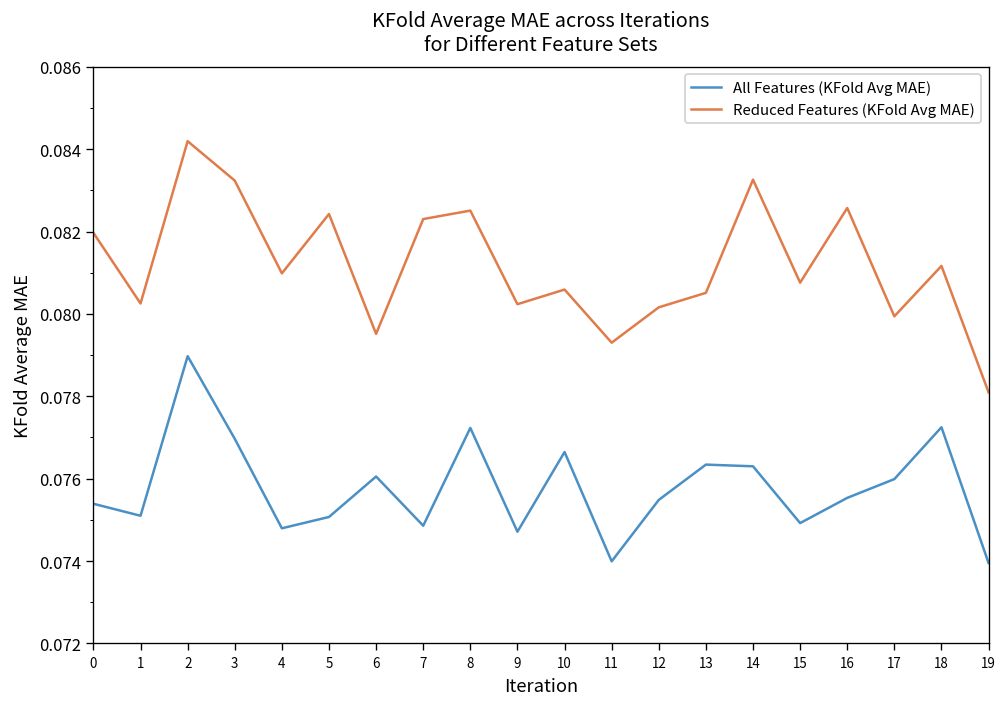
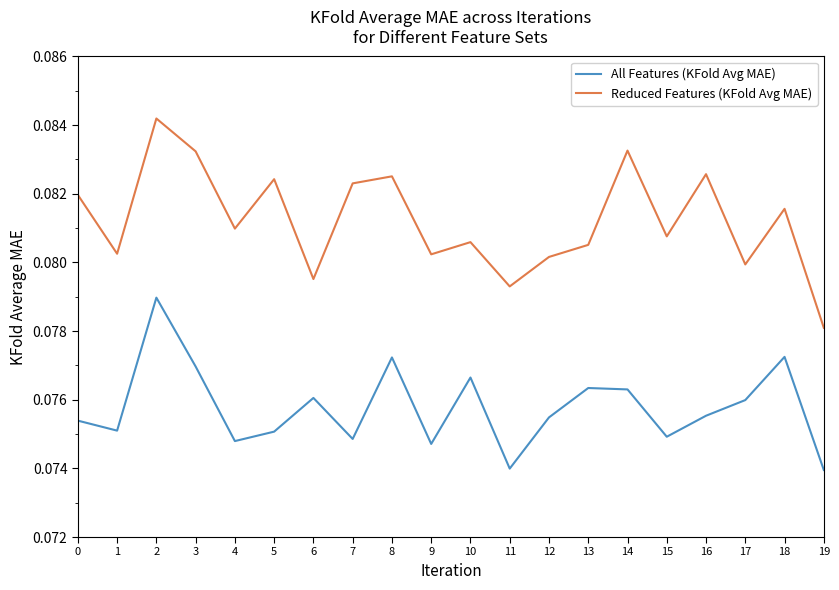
  {
    "All Features (KFold Avg MAE)": {
      "0": 0.0754,
      "1": 0.0751,
      "2": 0.0790,
      "3": 0.0770,
      "4": 0.0748,
      "5": 0.0751,
      "6": 0.0761,
      "7": 0.0749,
      "8": 0.0772,
      "9": 0.0747,
      "10": 0.0766,
      "11": 0.0740,
      "12": 0.0755,
      "13": 0.0763,
      "14": 0.0763,
      "15": 0.0749,
      "16": 0.0755,
      "17": 0.0760,
      "18": 0.0772,
      "19": 0.0740
    },
    "Reduced Features (KFold Avg MAE)": {
      "0": 0.0820,
      "1": 0.0803,
      "2": 0.0842,
      "3": 0.0832,
      "4": 0.0810,
      "5": 0.0824,
      "6": 0.0795,
      "7": 0.0823,
      "8": 0.0825,
      "9": 0.0802,
      "10": 0.0806,
      "11": 0.0793,
      "12": 0.0802,
      "13": 0.0805,
      "14": 0.0833,
      "15": 0.0808,
      "16": 0.0826,
      "17": 0.0799,
-     "18": 0.0812,
+     "18": 0.0816,
      "19": 0.0781
    }
  }
